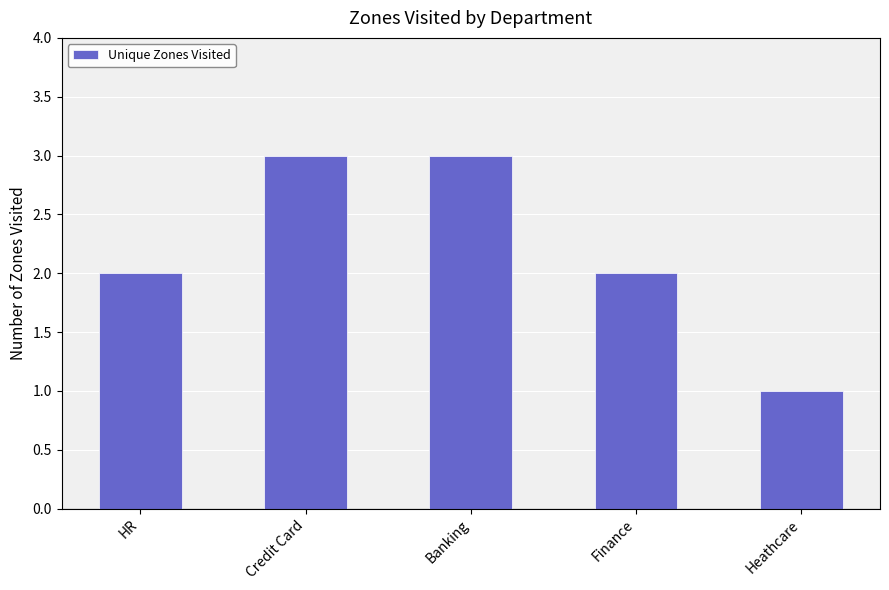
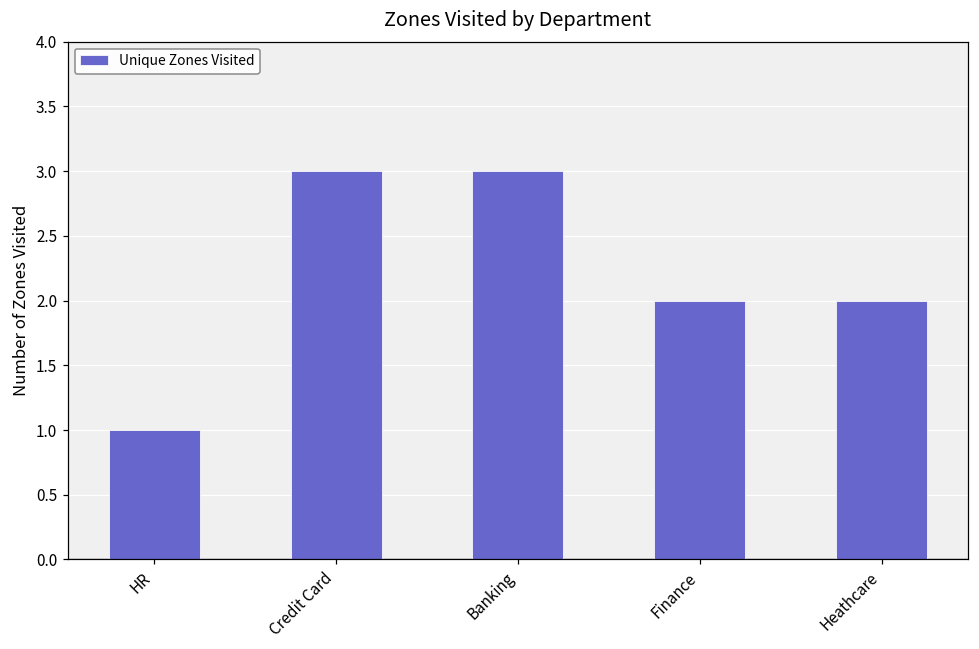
  {
-   "HR": 2,
+   "HR": 1,
    "Credit Card": 3,
    "Banking": 3,
    "Finance": 2,
-   "Heathcare": 1
+   "Heathcare": 2
  }
